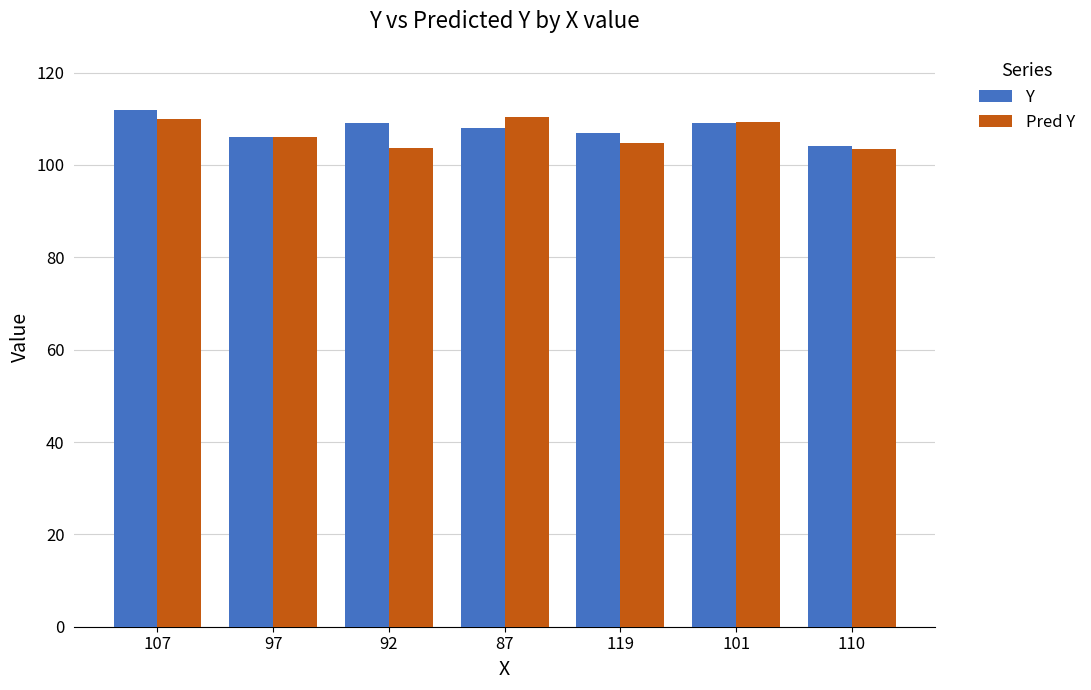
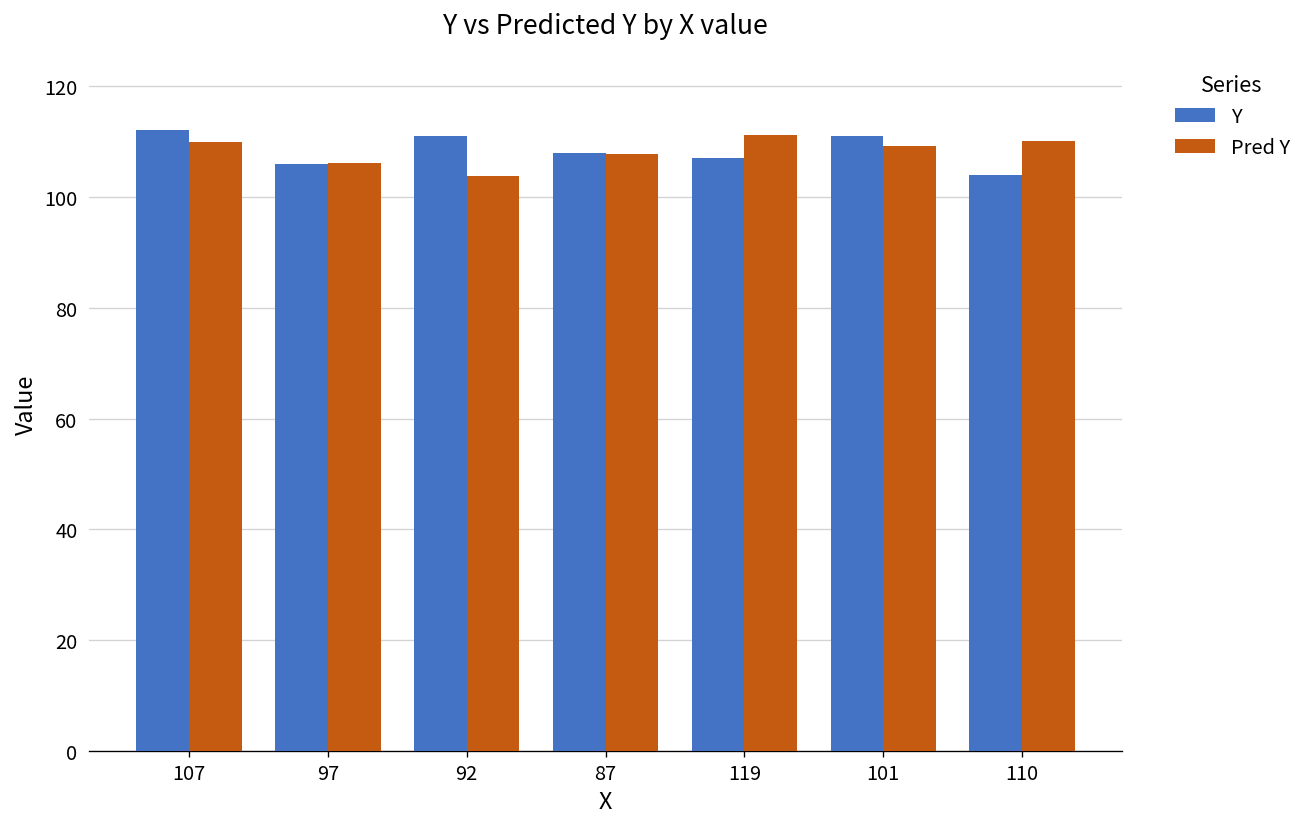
  {
    "Y": {
      "107": 112,
      "97": 106,
-     "92": 109,
+     "92": 111,
      "87": 108,
      "119": 107,
-     "101": 109,
+     "101": 111,
      "110": 104
    },
    "Pred Y": {
      "107": 110,
      "97": 106,
      "92": 104,
-     "87": 110,
-     "119": 105,
+     "87": 108,
+     "119": 111,
      "101": 109,
-     "110": 103
+     "110": 110
    }
  }
